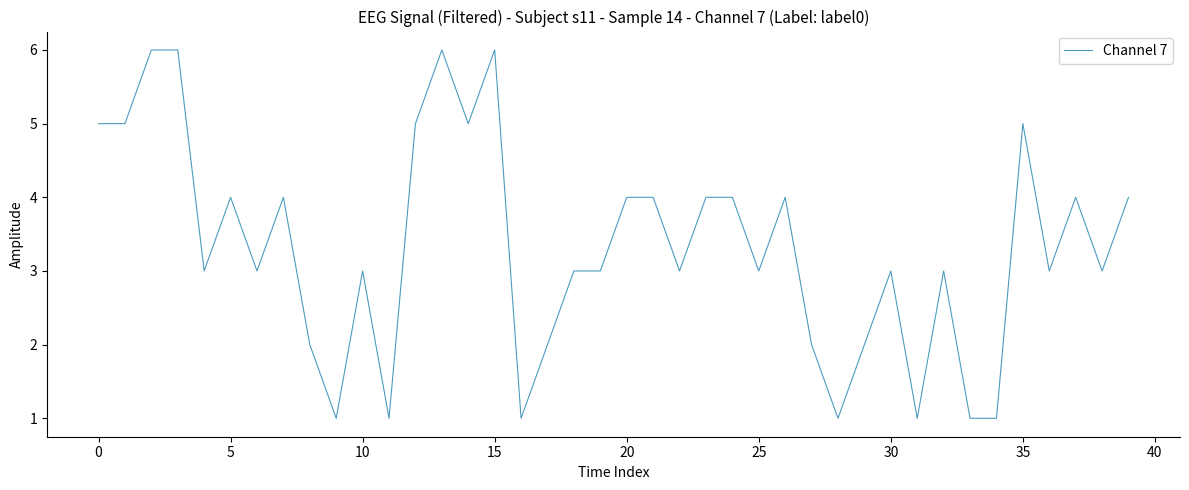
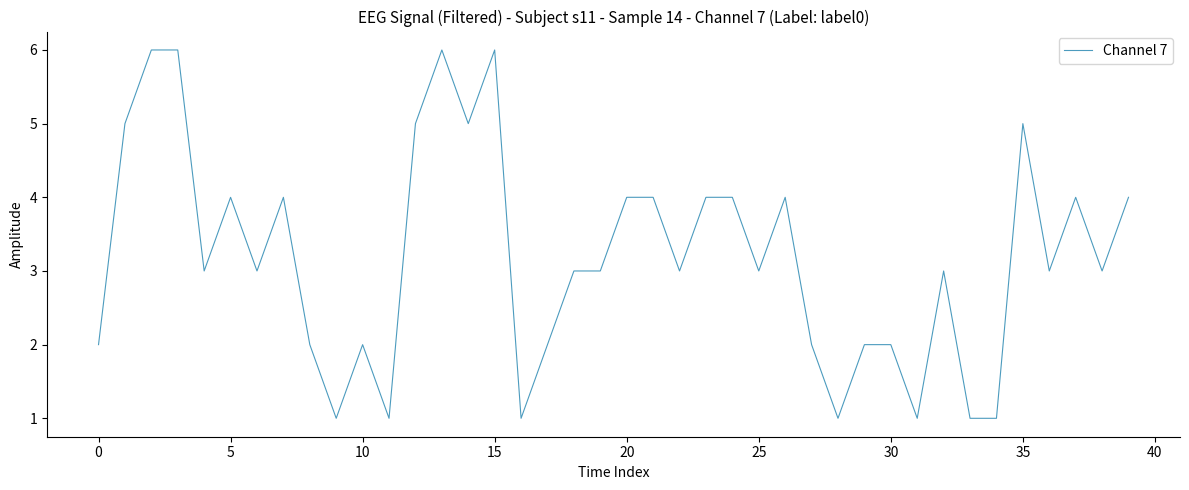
  {
-   "0": 5,
+   "0": 2,
    "5": 4,
-   "10": 3,
+   "10": 2,
    "15": 6,
    "20": 4,
    "25": 3,
-   "30": 3,
+   "30": 2,
    "35": 5
  }
